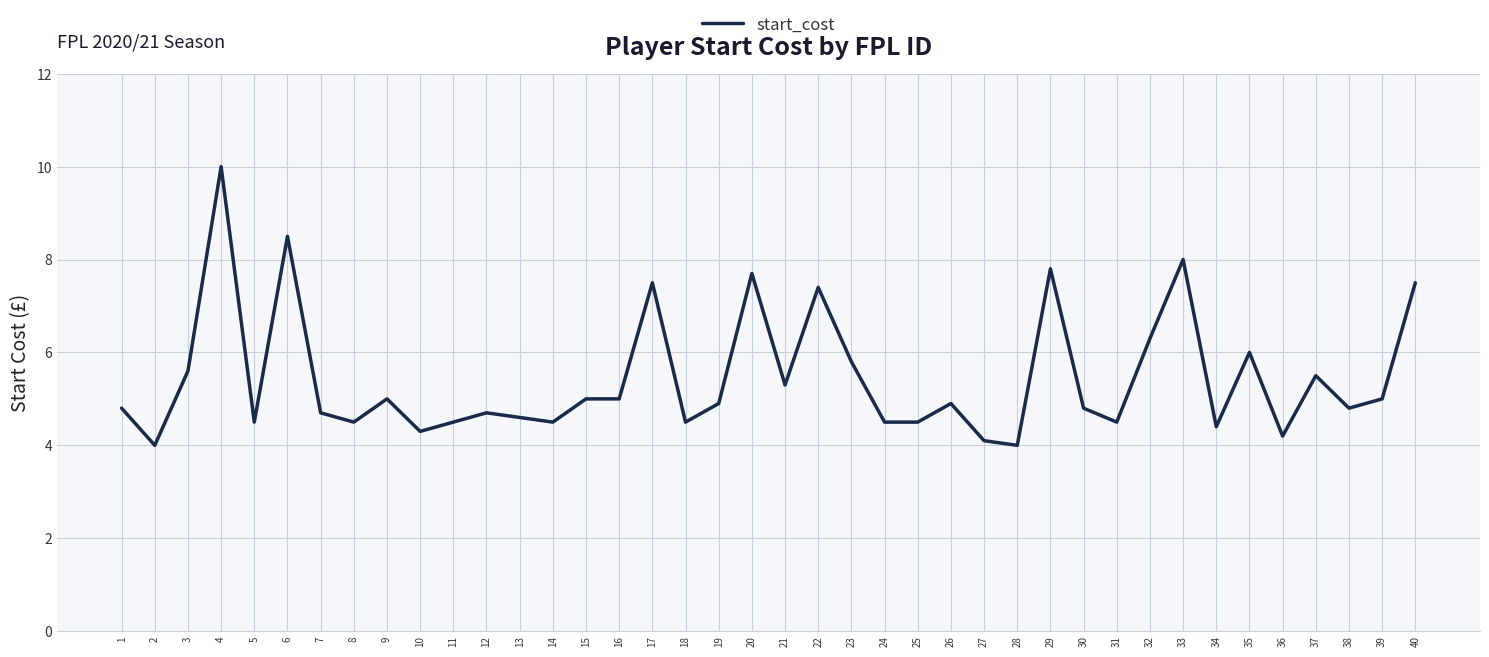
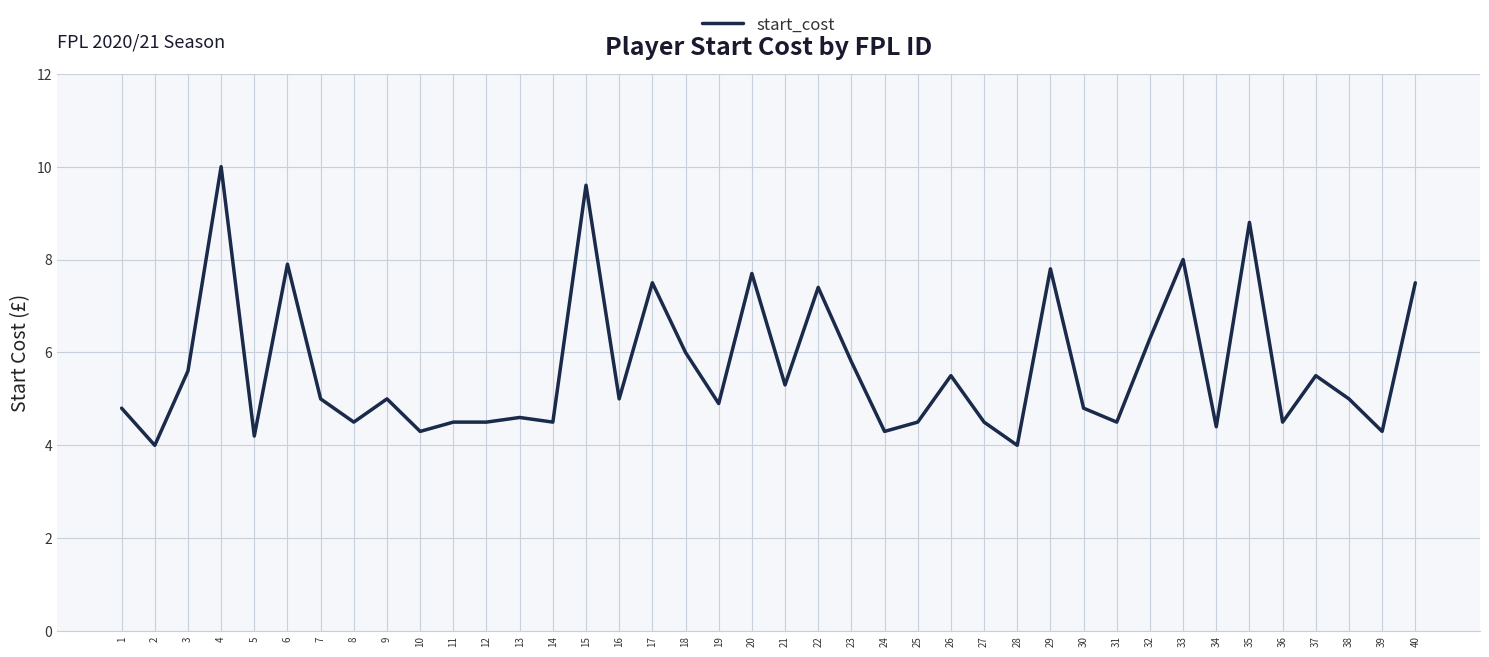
  {
    "1": 4.8,
    "2": 4.0,
    "3": 5.6,
    "4": 10.0,
-   "5": 4.5,
-   "6": 8.5,
-   "7": 4.7,
+   "5": 4.2,
+   "6": 7.9,
+   "7": 5.0,
    "8": 4.5,
    "9": 5.0,
    "10": 4.3,
    "11": 4.5,
-   "12": 4.7,
+   "12": 4.5,
    "13": 4.6,
    "14": 4.5,
-   "15": 5.0,
+   "15": 9.6,
    "16": 5.0,
    "17": 7.5,
-   "18": 4.5,
+   "18": 6.0,
    "19": 4.9,
    "20": 7.7,
    "21": 5.3,
    "22": 7.4,
    "23": 5.8,
-   "24": 4.5,
+   "24": 4.3,
    "25": 4.5,
-   "26": 4.9,
-   "27": 4.1,
+   "26": 5.5,
+   "27": 4.5,
    "28": 4.0,
    "29": 7.8,
    "30": 4.8,
    "31": 4.5,
    "32": 6.3,
    "33": 8.0,
    "34": 4.4,
-   "35": 6.0,
-   "36": 4.2,
+   "35": 8.8,
+   "36": 4.5,
    "37": 5.5,
-   "38": 4.8,
-   "39": 5.0,
+   "38": 5.0,
+   "39": 4.3,
    "40": 7.5
  }
